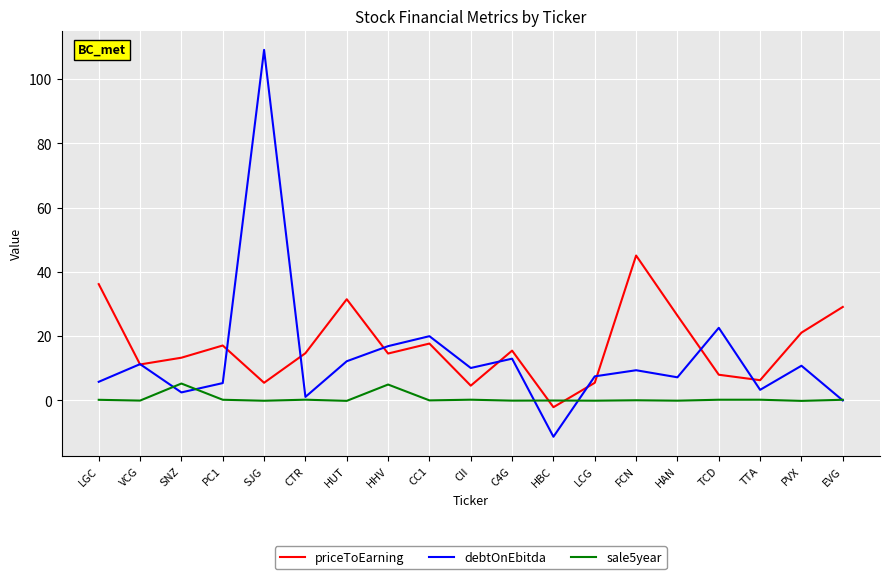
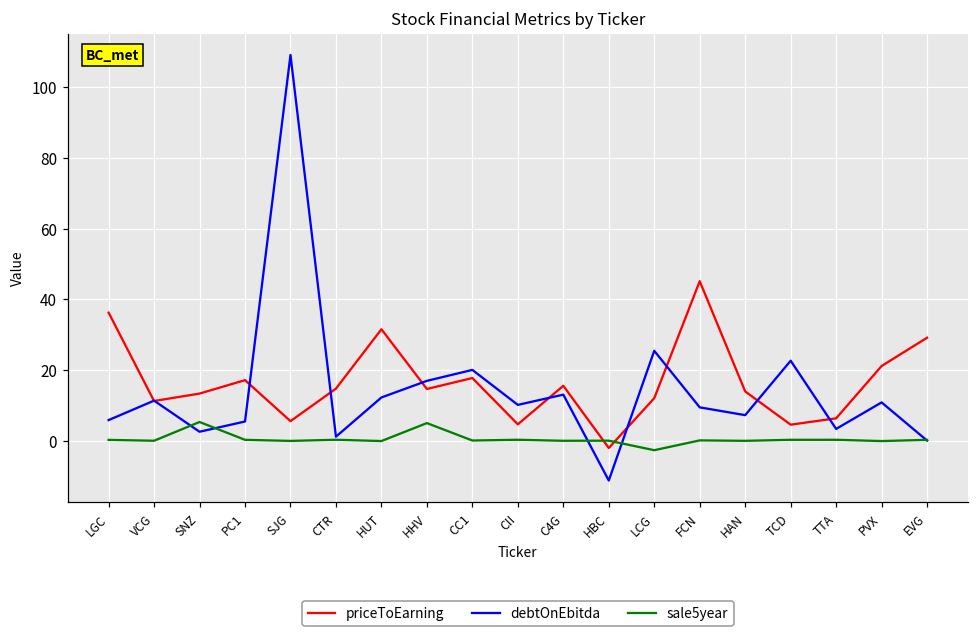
  {
    "priceToEarning": {
      "LGC": 36,
      "SNZ": 13,
      "PC1": 17,
      "SJG": 6,
      "CTR": 15,
      "HUT": 32,
      "HHV": 15,
      "CC1": 18,
      "CII": 5,
      "C4G": 16,
      "HBC": -2,
-     "LCG": 6,
+     "LCG": 12,
      "FCN": 45,
-     "HAN": 26,
-     "TCD": 8,
+     "HAN": 14,
+     "TCD": 5,
      "TTA": 6,
      "PVX": 21,
      "EVG": 29
    },
    "debtOnEbitda": {
      "LGC": 6,
      "SNZ": 3,
      "PC1": 5,
      "SJG": 109,
      "CTR": 1,
      "HUT": 12,
      "HHV": 17,
      "CC1": 20,
      "CII": 10,
      "C4G": 13,
      "HBC": -11,
-     "LCG": 8,
+     "LCG": 25,
      "FCN": 9,
      "HAN": 7,
      "TCD": 23,
      "TTA": 3,
      "PVX": 11
    },
    "sale5year": {
      "LGC": 0,
      "VCG": 0,
      "SNZ": 5,
      "PC1": 0,
      "SJG": 0,
      "CTR": 0,
      "HUT": 0,
      "HHV": 5,
      "CC1": 0,
      "CII": 0,
      "C4G": 0,
      "HBC": 0,
-     "LCG": 0,
+     "LCG": -3,
      "FCN": 0,
      "HAN": 0,
      "TCD": 0,
      "TTA": 0,
      "PVX": 0
    }
  }
